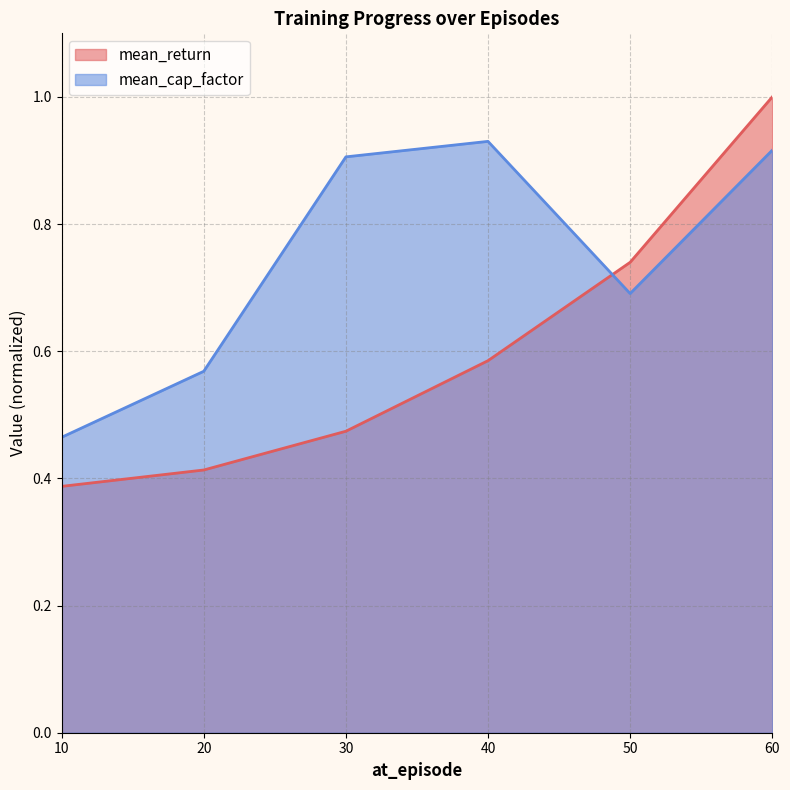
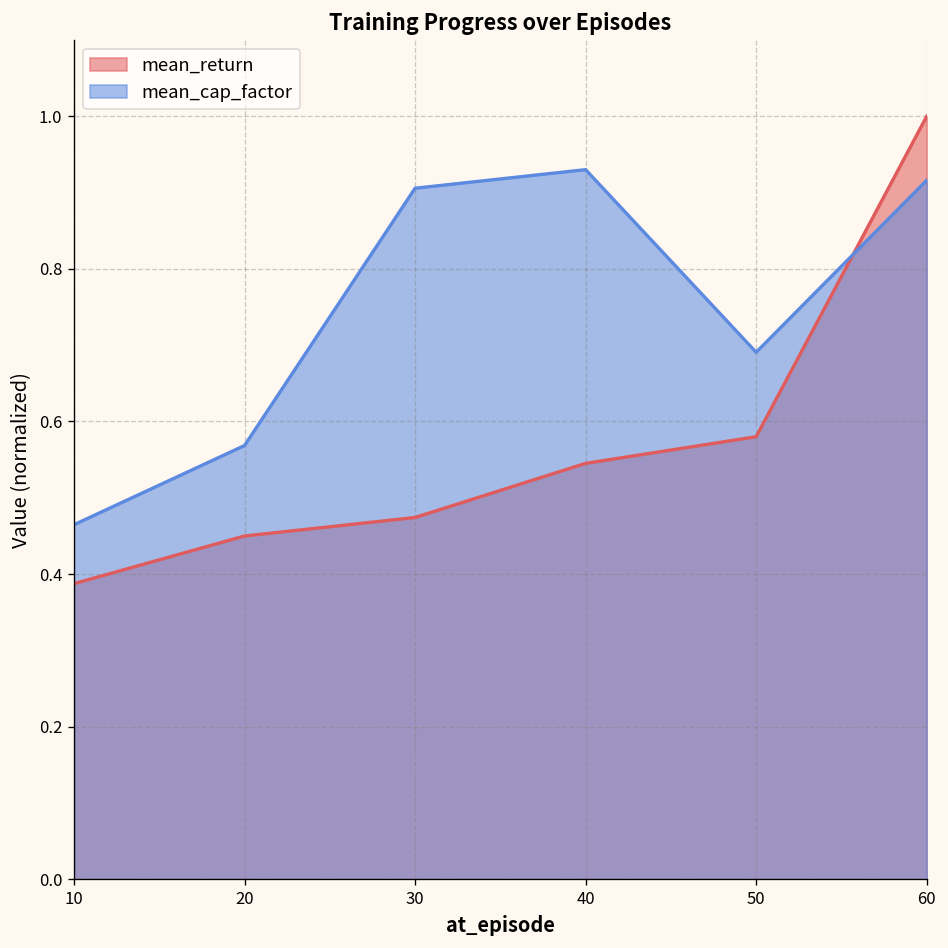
  {
    "mean_return": {
      "10": 0.39,
-     "20": 0.41,
+     "20": 0.45,
      "30": 0.47,
-     "40": 0.59,
-     "50": 0.74,
+     "40": 0.55,
+     "50": 0.58,
      "60": 1.00
    },
    "mean_cap_factor": {
      "10": 0.46,
      "20": 0.57,
      "30": 0.91,
      "40": 0.93,
      "50": 0.69,
      "60": 0.92
    }
  }
